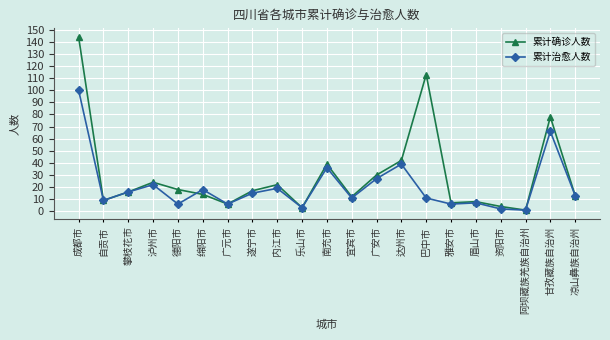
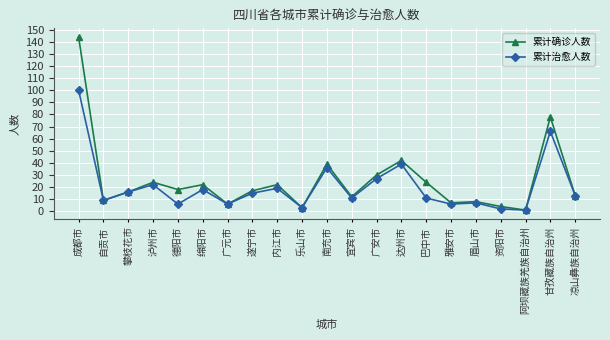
  {
    "累计确诊人数": {
      "成都市": 144,
      "德阳市": 18,
-     "绵阳市": 14,
+     "绵阳市": 22,
      "内江市": 22,
      "南充市": 39,
      "广安市": 30,
      "达州市": 42,
-     "巴中市": 113,
+     "巴中市": 24,
      "甘孜藏族自治州": 78
    },
    "累计治愈人数": {
      "成都市": 100,
      "德阳市": 6,
      "绵阳市": 18,
      "内江市": 19,
      "南充市": 36,
      "广安市": 27,
      "达州市": 39,
      "巴中市": 11,
      "甘孜藏族自治州": 66
    }
  }
